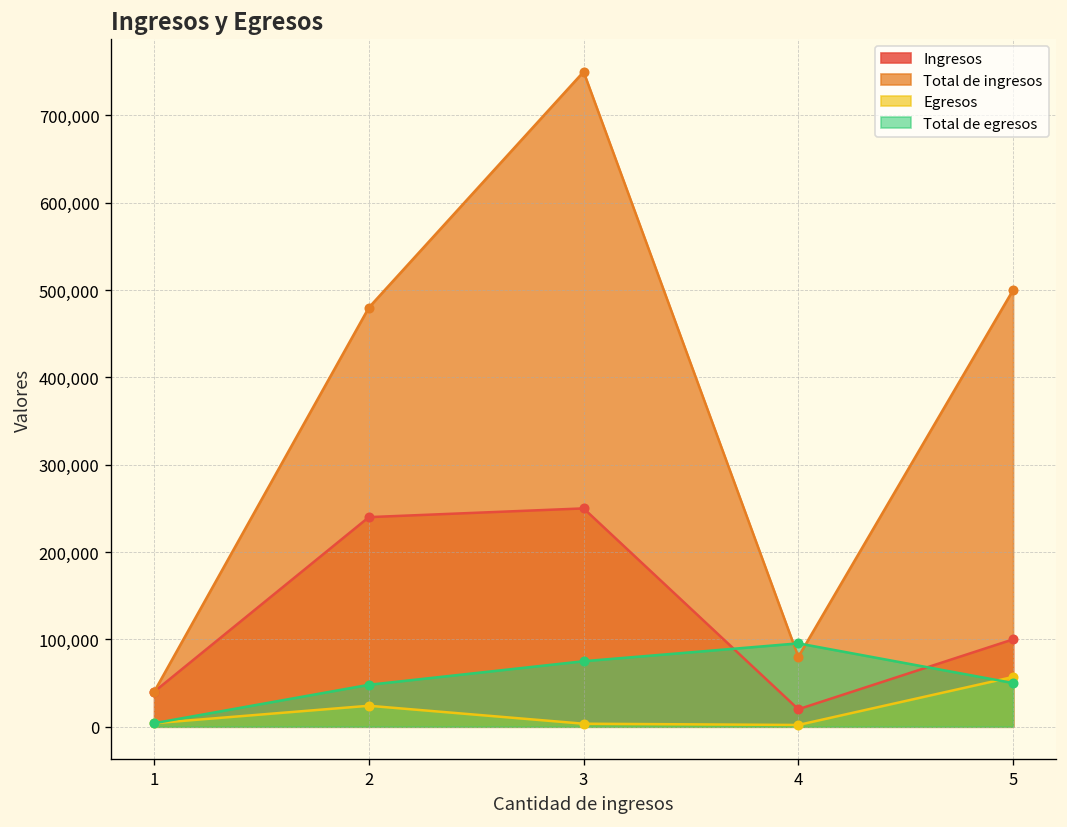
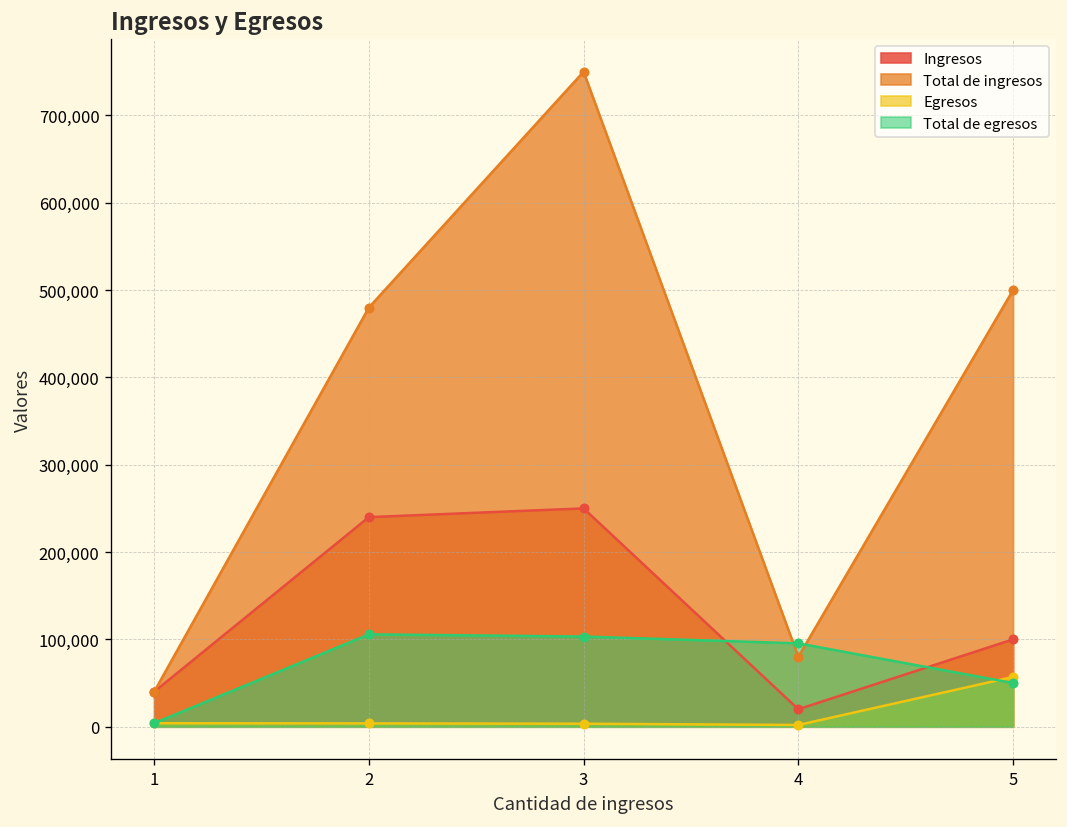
  {
    "Egresos": {
-     "2": "20,000",
+     "2": "0",
      "3": "0",
      "4": "0",
      "5": "60,000"
    },
    "Total de egresos": {
-     "2": "50,000",
-     "3": "80,000",
+     "2": "110,000",
+     "3": "100,000",
      "4": "100,000",
      "5": "50,000"
    }
  }
